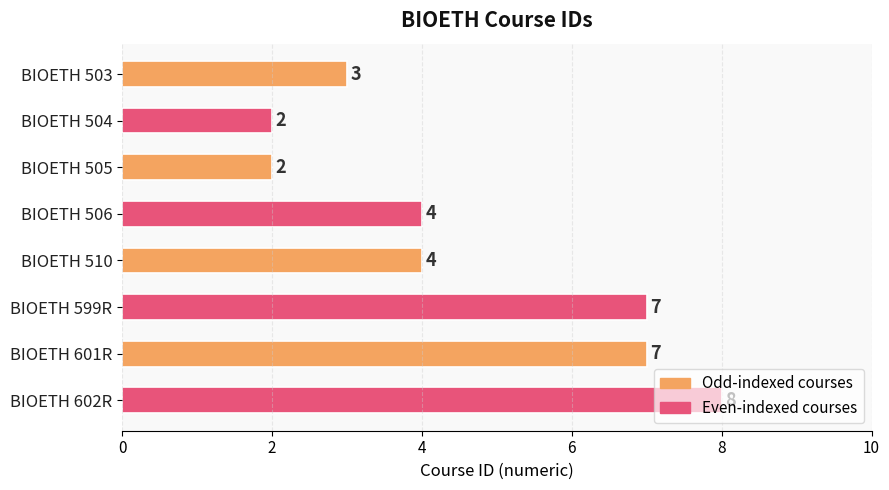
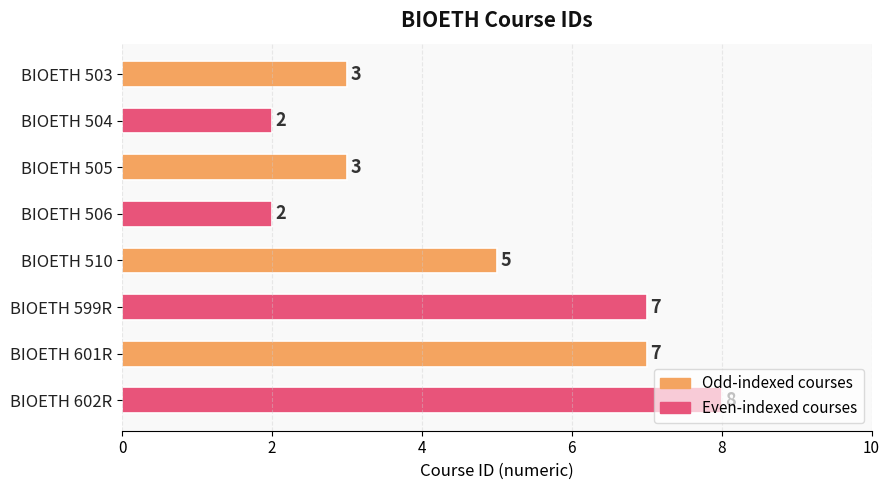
  {
    "BIOETH 503": 3,
    "BIOETH 504": 2,
-   "BIOETH 505": 2,
-   "BIOETH 506": 4,
-   "BIOETH 510": 4,
+   "BIOETH 505": 3,
+   "BIOETH 506": 2,
+   "BIOETH 510": 5,
    "BIOETH 599R": 7,
    "BIOETH 601R": 7
  }
